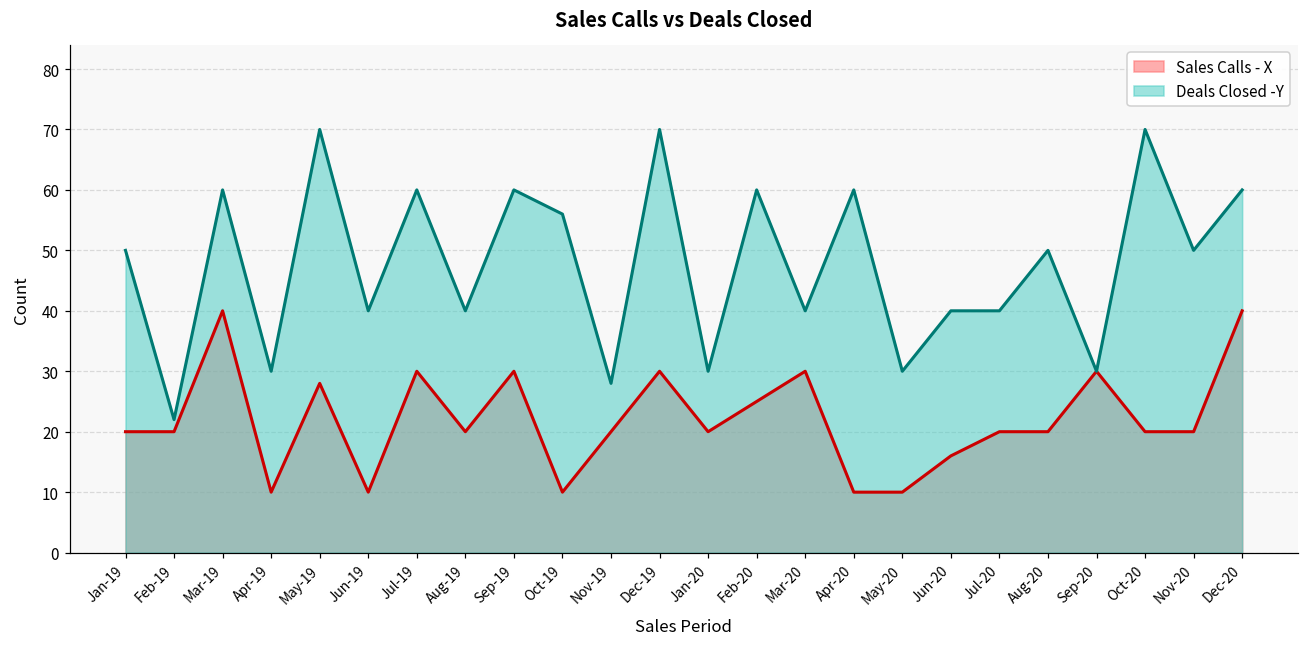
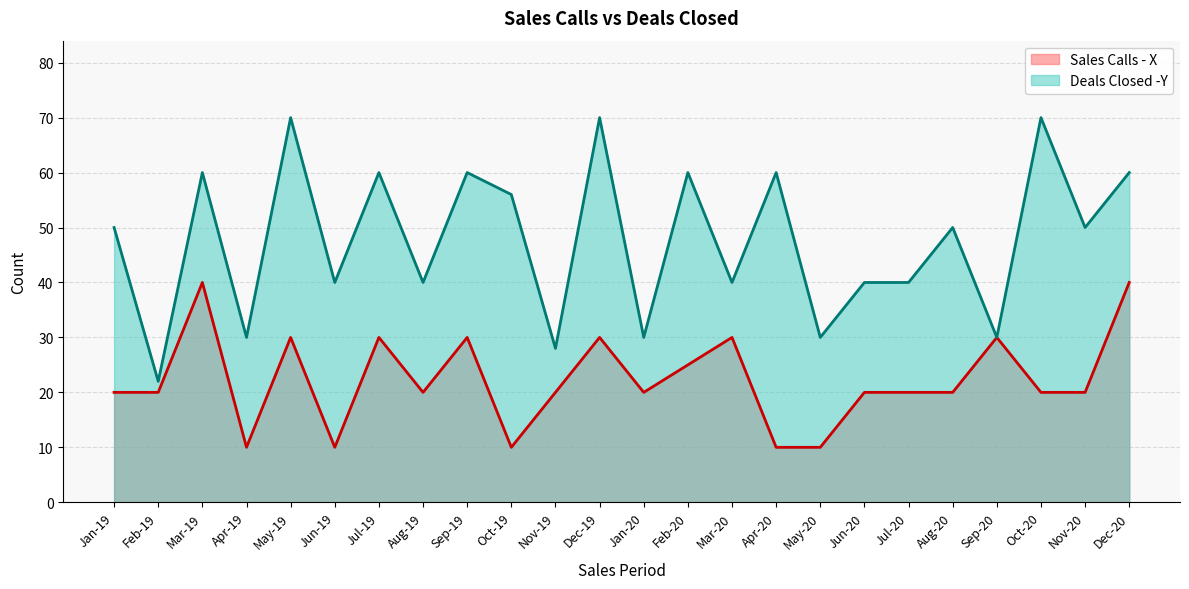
  {
    "Sales Calls - X": {
      "Jan-19": 20,
      "Feb-19": 20,
      "Mar-19": 40,
      "Apr-19": 10,
-     "May-19": 28,
+     "May-19": 30,
      "Jun-19": 10,
      "Jul-19": 30,
      "Aug-19": 20,
      "Sep-19": 30,
      "Oct-19": 10,
      "Nov-19": 20,
      "Dec-19": 30,
      "Jan-20": 20,
      "Feb-20": 25,
      "Mar-20": 30,
      "Apr-20": 10,
      "May-20": 10,
-     "Jun-20": 16,
+     "Jun-20": 20,
      "Jul-20": 20,
      "Aug-20": 20,
      "Oct-20": 20,
      "Nov-20": 20,
      "Dec-20": 40
    },
    "Deals Closed -Y": {
      "Jan-19": 50,
      "Feb-19": 22,
      "Mar-19": 60,
      "Apr-19": 30,
      "May-19": 70,
      "Jun-19": 40,
      "Jul-19": 60,
      "Aug-19": 40,
      "Sep-19": 60,
      "Oct-19": 56,
      "Nov-19": 28,
      "Dec-19": 70,
      "Jan-20": 30,
      "Feb-20": 60,
      "Mar-20": 40,
      "Apr-20": 60,
      "May-20": 30,
      "Jun-20": 40,
      "Jul-20": 40,
      "Aug-20": 50,
      "Oct-20": 70,
      "Nov-20": 50,
      "Dec-20": 60
    }
  }
